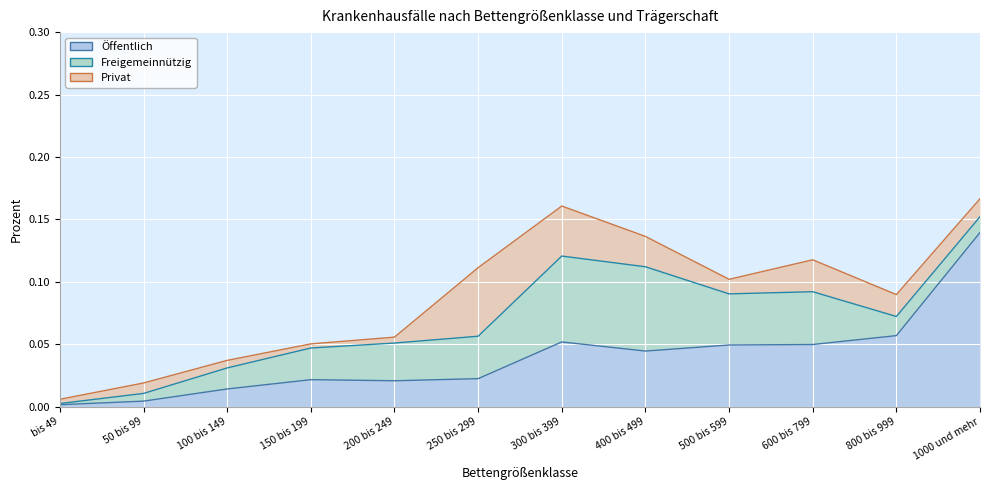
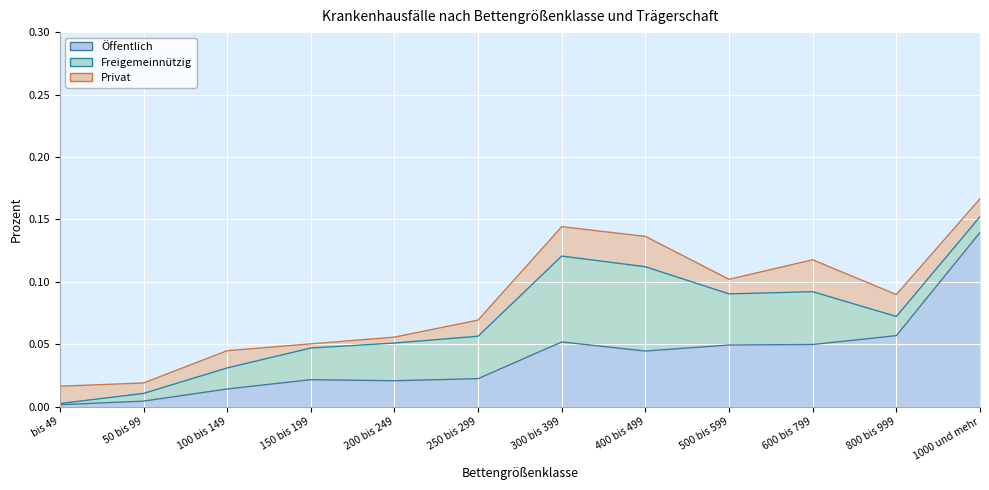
  {
    "Privat": {
-     "bis 49": 0.003,
+     "bis 49": 0.014,
      "50 bis 99": 0.008,
-     "100 bis 149": 0.006,
+     "100 bis 149": 0.014,
      "150 bis 199": 0.003,
      "200 bis 249": 0.005,
-     "250 bis 299": 0.055,
-     "300 bis 399": 0.040,
+     "250 bis 299": 0.013,
+     "300 bis 399": 0.024,
      "400 bis 499": 0.024,
      "500 bis 599": 0.012,
      "600 bis 799": 0.026,
      "800 bis 999": 0.018,
      "1000 und mehr": 0.014
    }
  }
